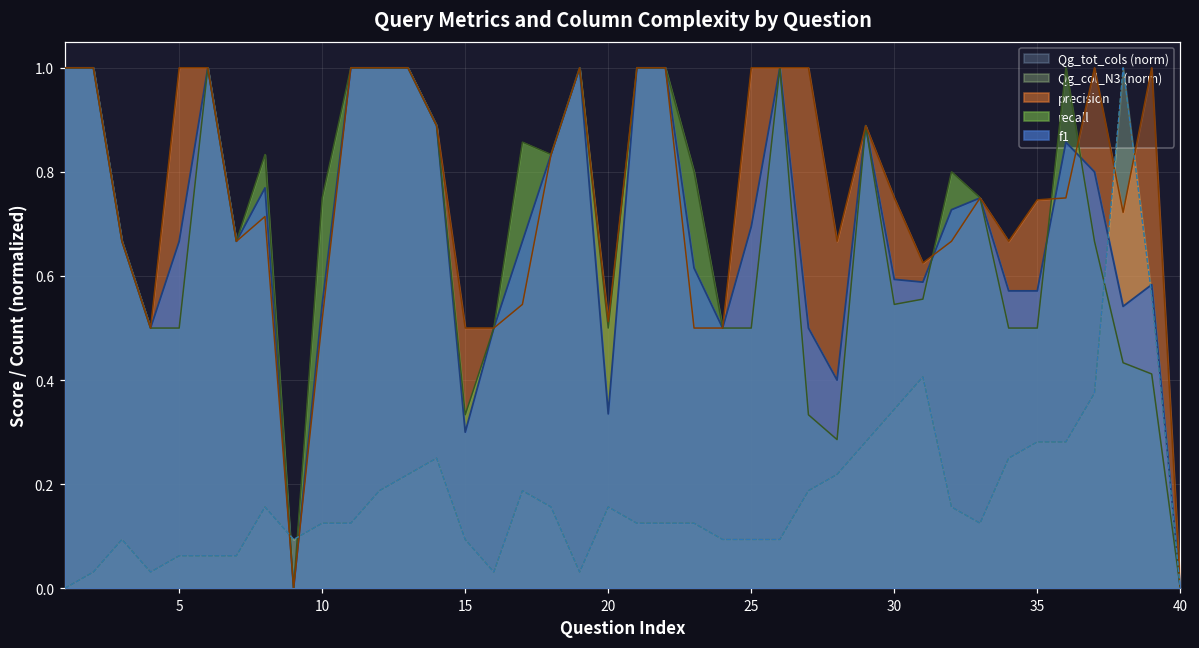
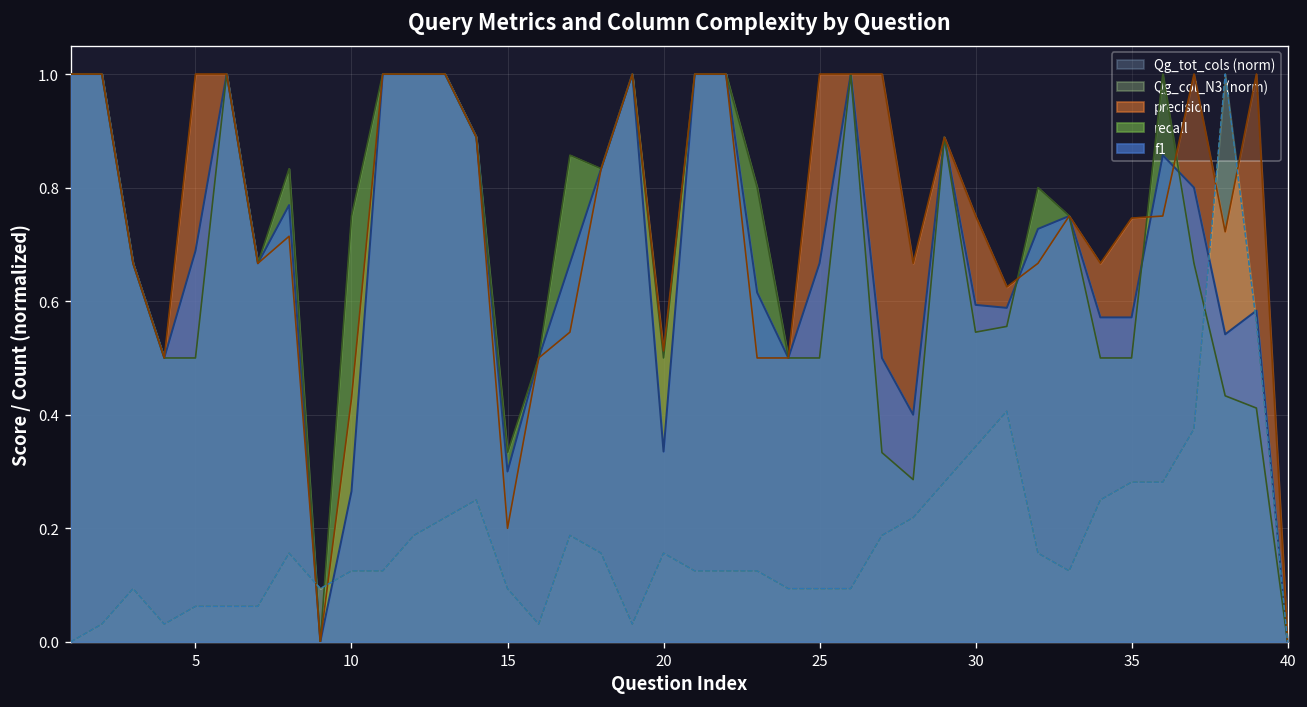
  {
    "precision": {
      "5": 1.00,
-     "10": 0.52,
-     "15": 0.5,
+     "10": 0.43,
+     "15": 0.2,
      "20": 0.51,
      "25": 1.00,
      "30": 0.75,
      "35": 0.75
    },
    "f1": {
-     "5": 0.67,
-     "10": 0.55,
+     "5": 0.69,
+     "10": 0.27,
      "15": 0.30,
      "20": 0.34,
-     "25": 0.69,
+     "25": 0.67,
      "30": 0.59,
      "35": 0.57
    }
  }
